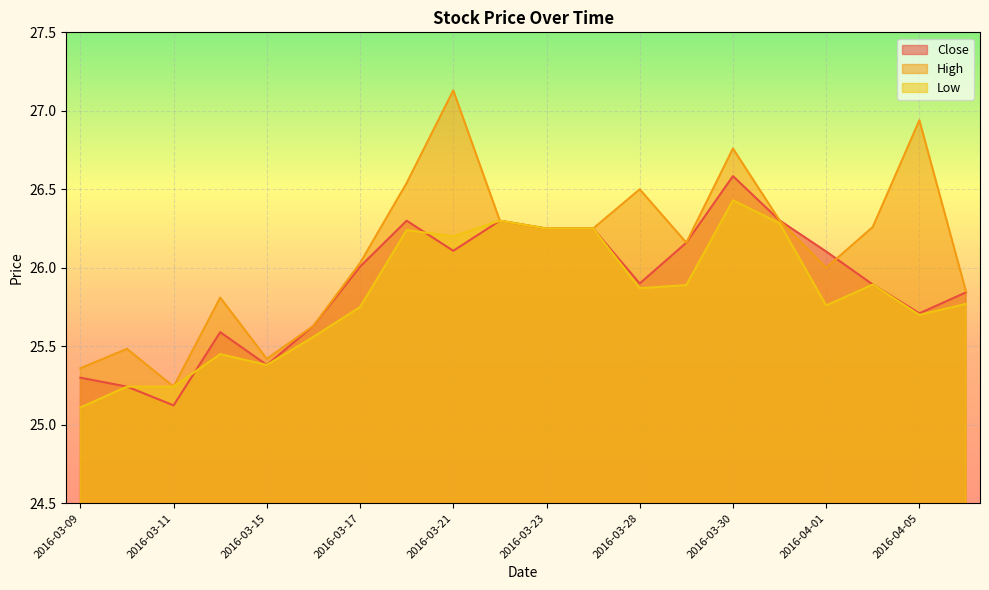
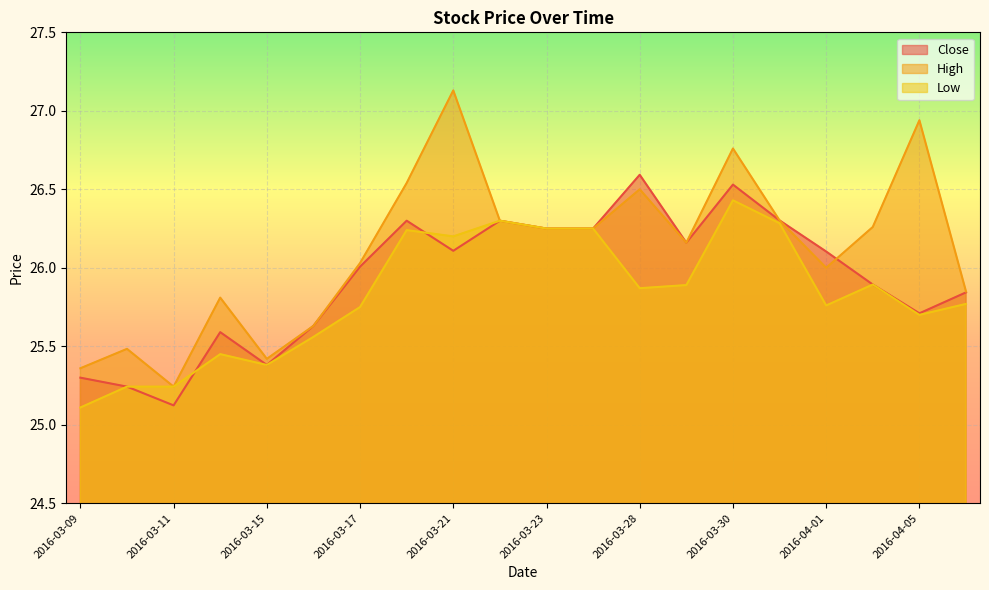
  {
    "Close": {
      "2016-03-09": 25.30,
      "2016-03-11": 25.12,
      "2016-03-17": 26.01,
      "2016-03-21": 26.11,
-     "2016-03-28": 25.90,
-     "2016-03-30": 26.58,
+     "2016-03-28": 26.59,
+     "2016-03-30": 26.53,
      "2016-04-01": 26.10
    }
  }
